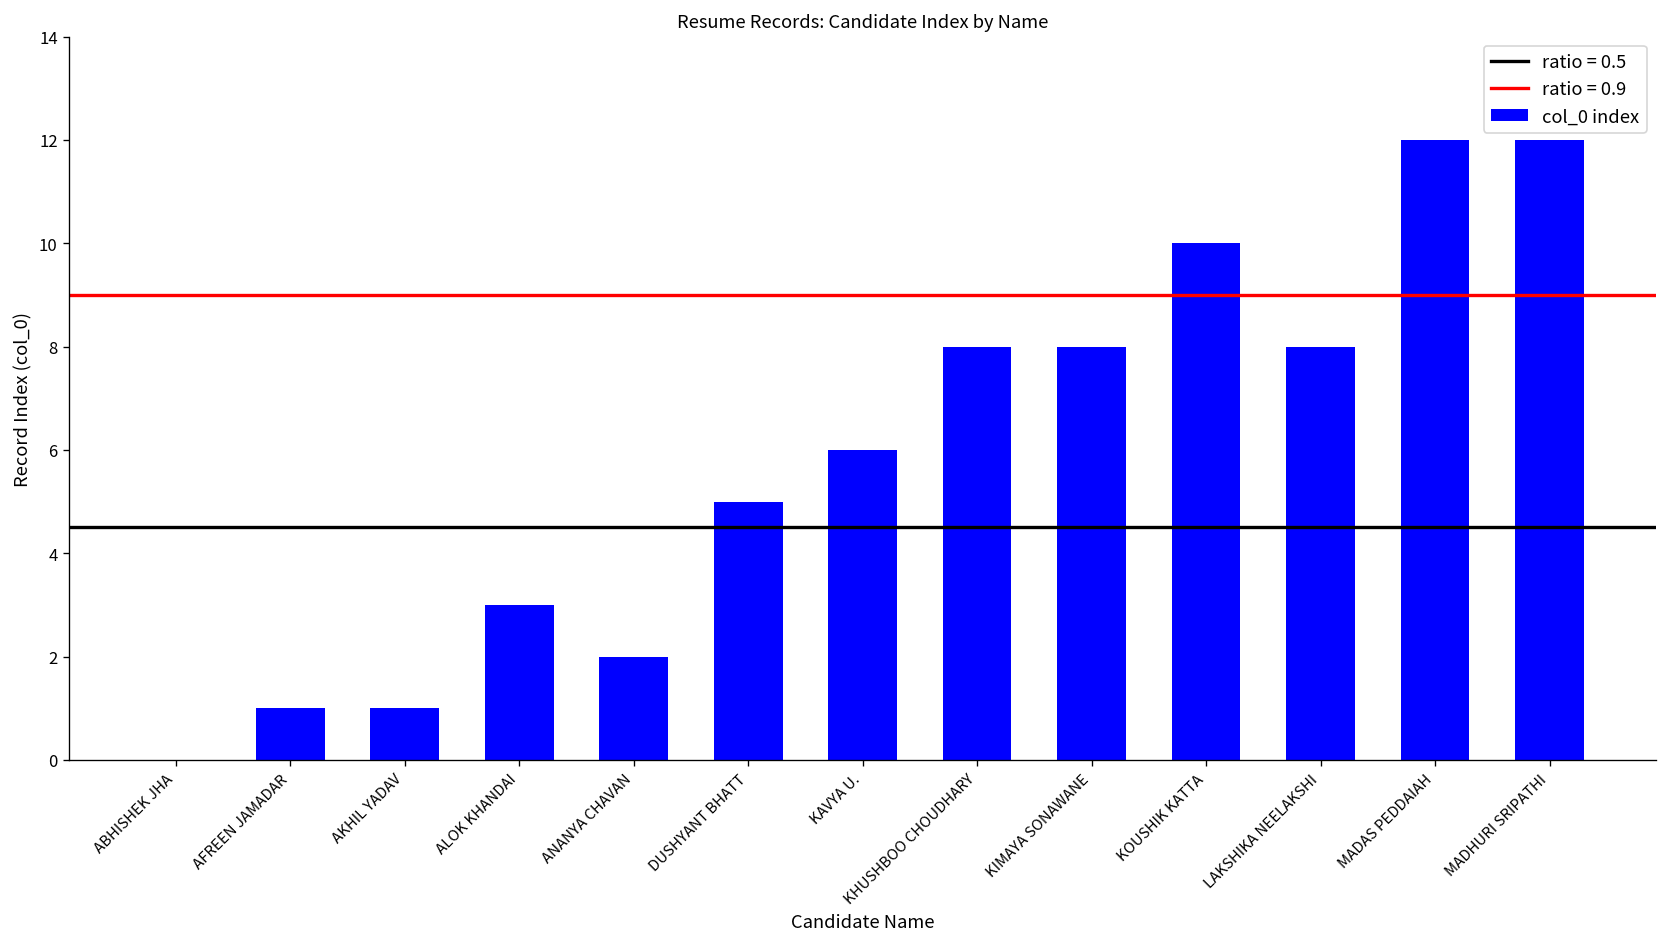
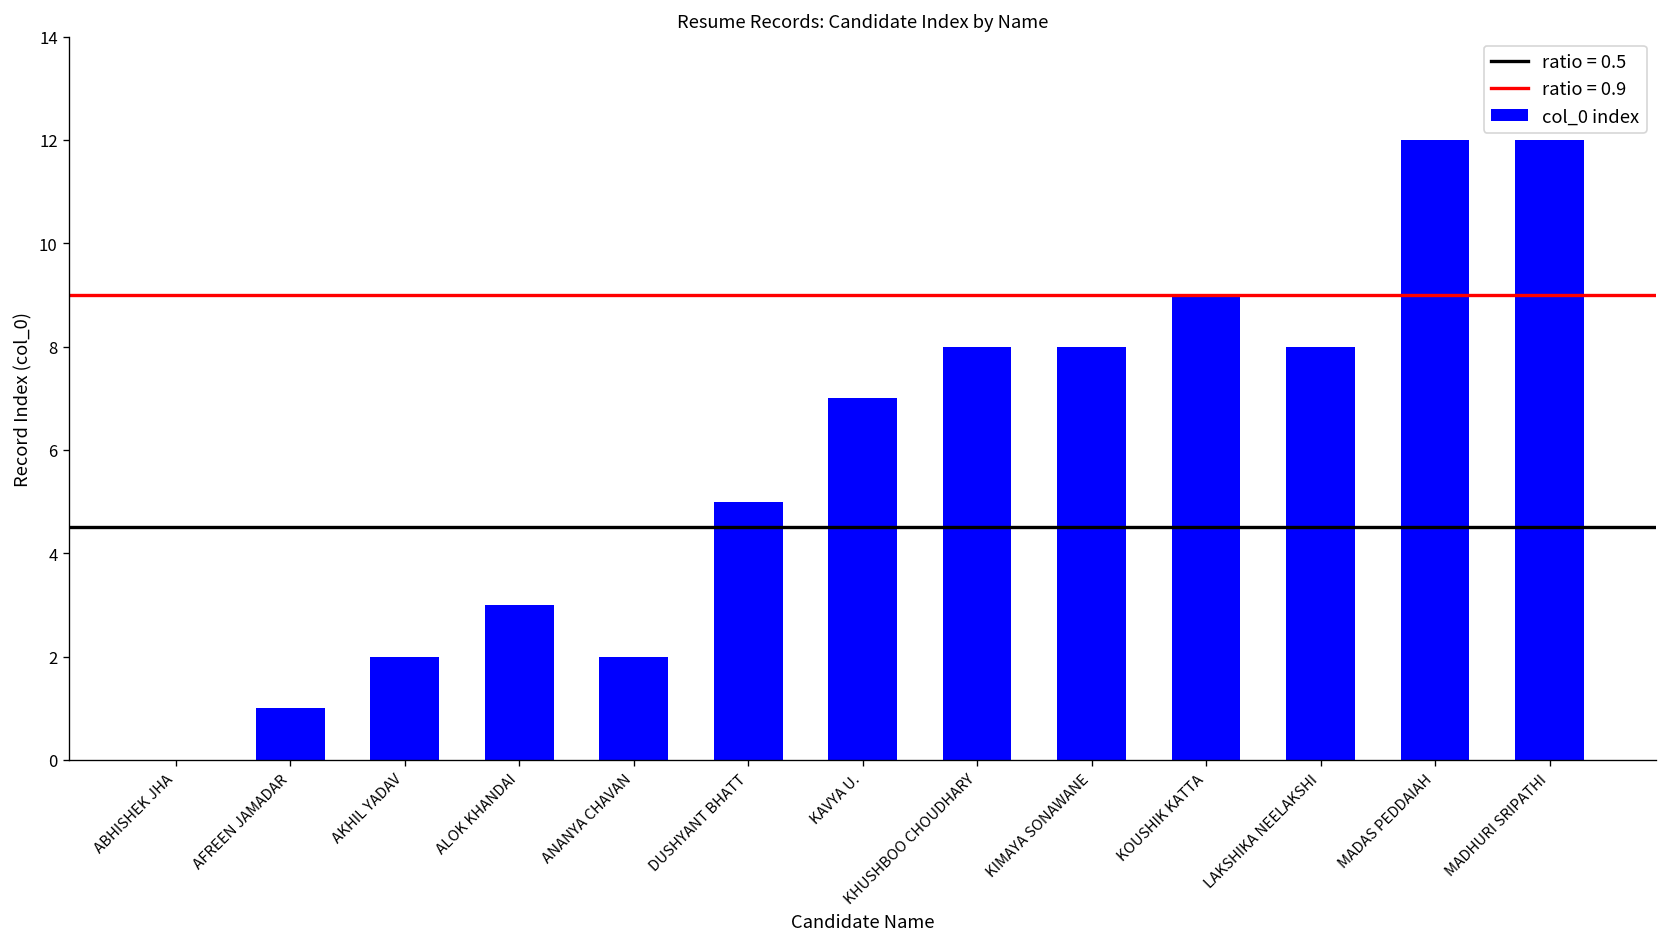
  {
    "ABHISHEK JHA": 0,
    "AFREEN JAMADAR": 1,
-   "AKHIL YADAV": 1,
+   "AKHIL YADAV": 2,
    "ALOK KHANDAI": 3,
    "ANANYA CHAVAN": 2,
    "DUSHYANT BHATT": 5,
-   "KAVYA U.": 6,
+   "KAVYA U.": 7,
    "KHUSHBOO CHOUDHARY": 8,
    "KIMAYA SONAWANE": 8,
-   "KOUSHIK KATTA": 10,
+   "KOUSHIK KATTA": 9,
    "LAKSHIKA NEELAKSHI": 8,
    "MADAS PEDDAIAH": 12
  }
